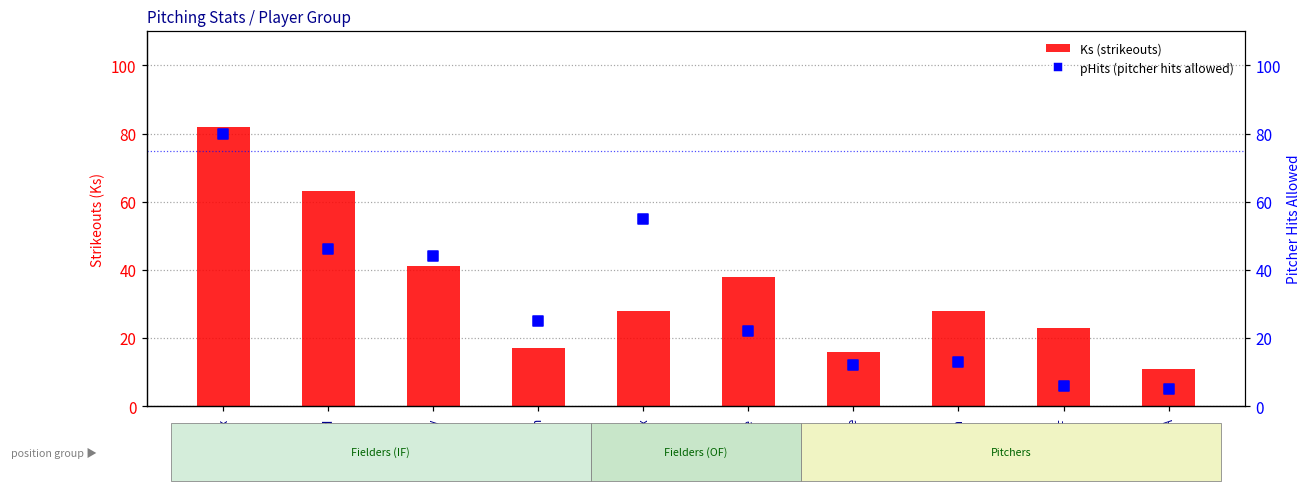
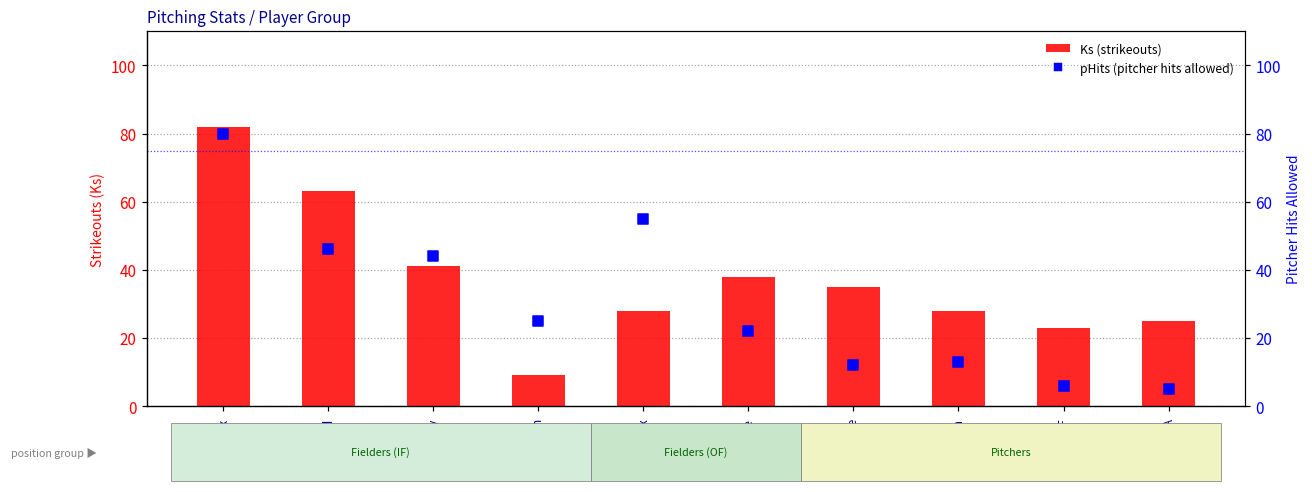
  {
    "Ks (strikeouts)": {
      "Drax": 82,
      "Donald": 63,
      "Lindy": 41,
-     "Sheldon": 17,
+     "Sheldon": 9,
      "Minx": 28,
      "Dyllie": 38,
-     "Juice": 16,
+     "Juice": 35,
      "Keith": 28,
      "NF": 23,
-     "SZA": 11
+     "SZA": 25
    }
  }
